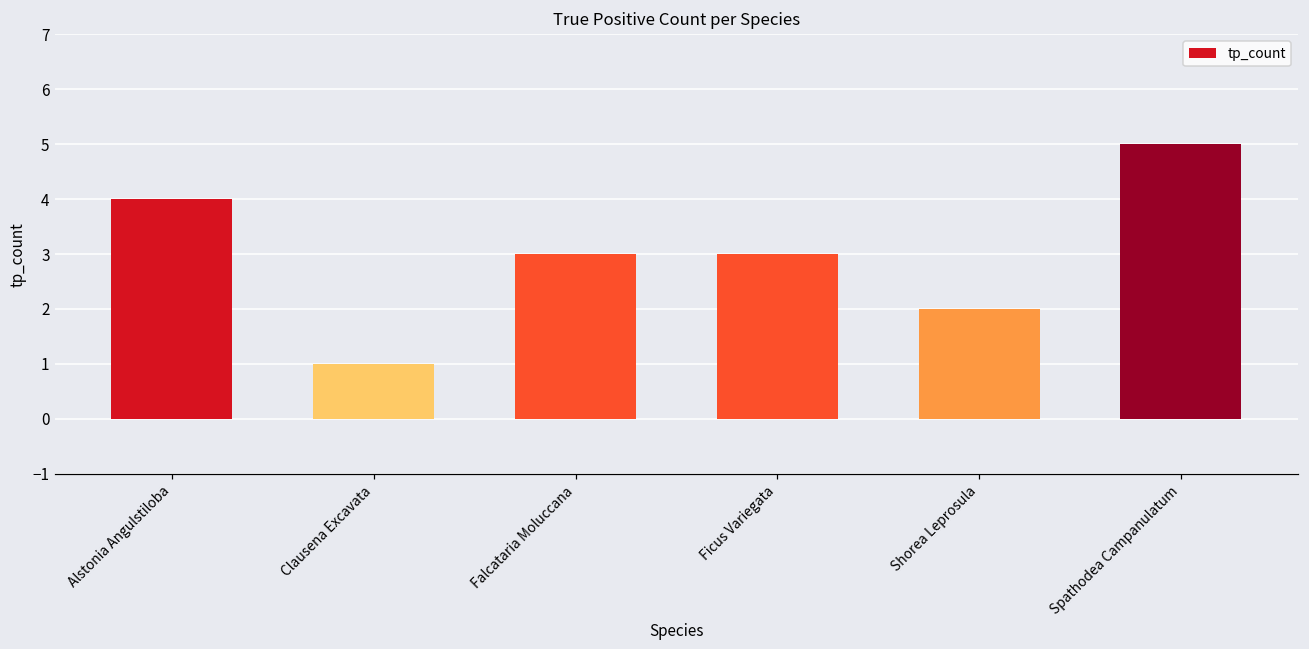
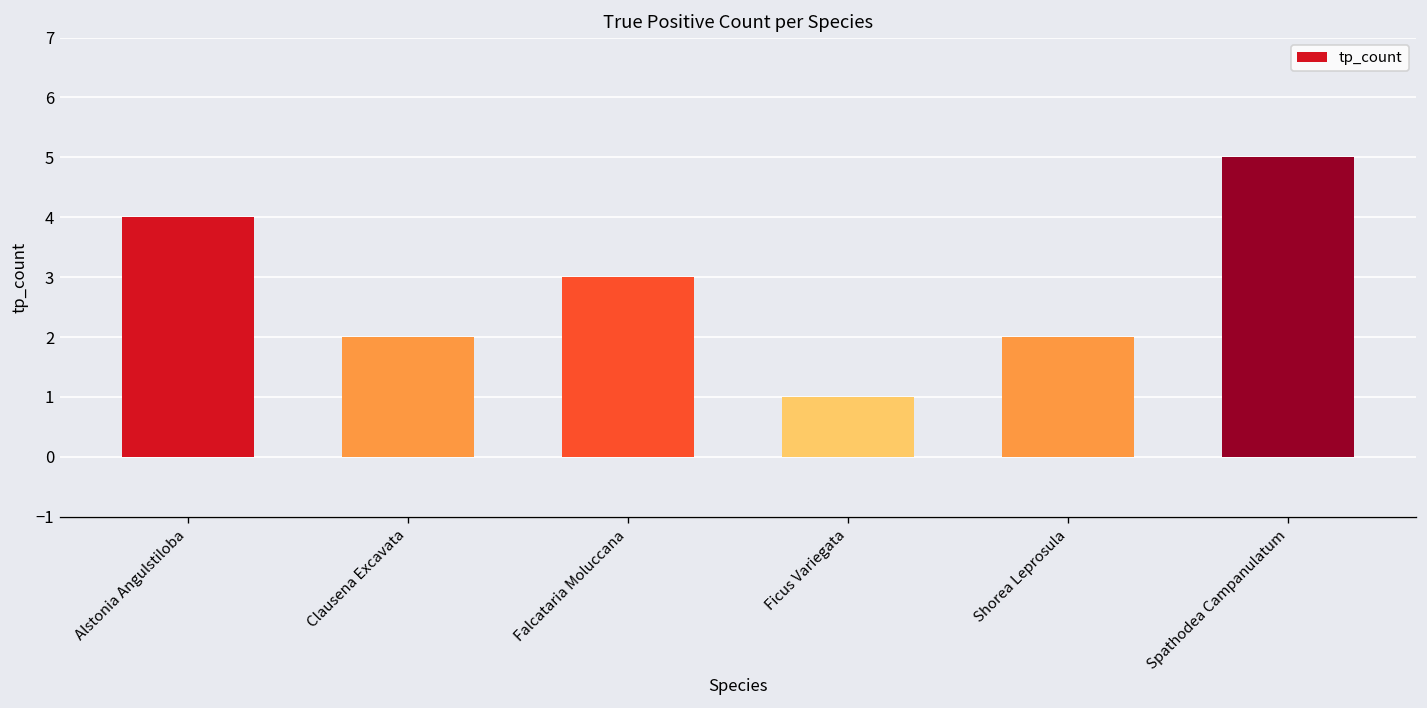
  {
    "Alstonia Angulstiloba": 4,
-   "Clausena Excavata": 1,
+   "Clausena Excavata": 2,
    "Falcataria Moluccana": 3,
-   "Ficus Variegata": 3,
+   "Ficus Variegata": 1,
    "Shorea Leprosula": 2,
    "Spathodea Campanulatum": 5
  }
